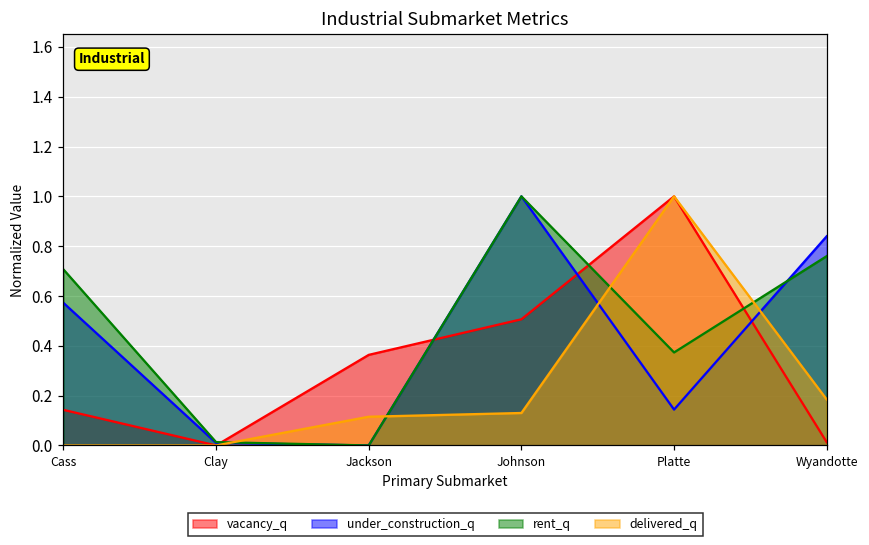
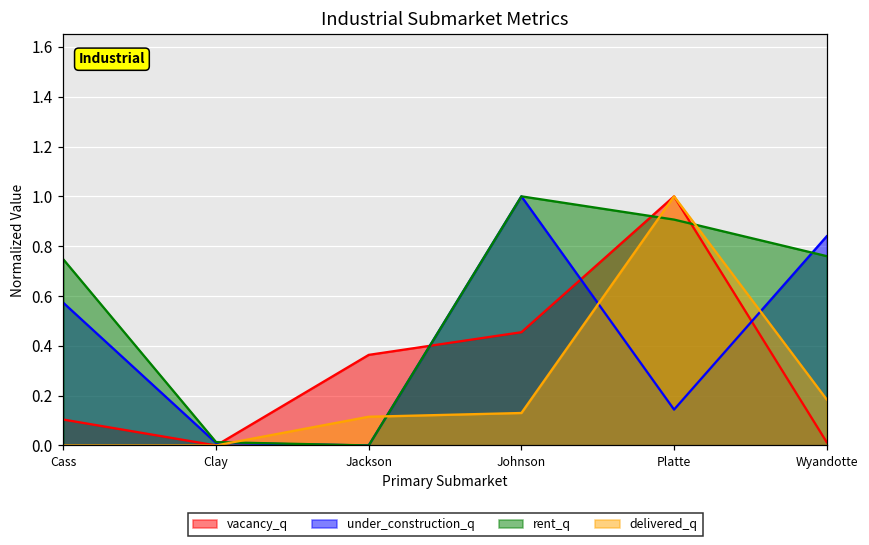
  {
    "vacancy_q": {
-     "Cass": 0.14,
+     "Cass": 0.10,
      "Jackson": 0.36,
-     "Johnson": 0.51,
+     "Johnson": 0.45,
      "Wyandotte": 0.01
    },
    "under_construction_q": {
      "Cass": 0.57,
      "Platte": 0.14,
      "Wyandotte": 0.84
    },
    "rent_q": {
-     "Cass": 0.71,
-     "Platte": 0.37,
+     "Cass": 0.75,
+     "Platte": 0.91,
      "Wyandotte": 0.76
    },
    "delivered_q": {
      "Cass": 0.00,
      "Jackson": 0.12,
      "Johnson": 0.13,
      "Wyandotte": 0.18
    }
  }
